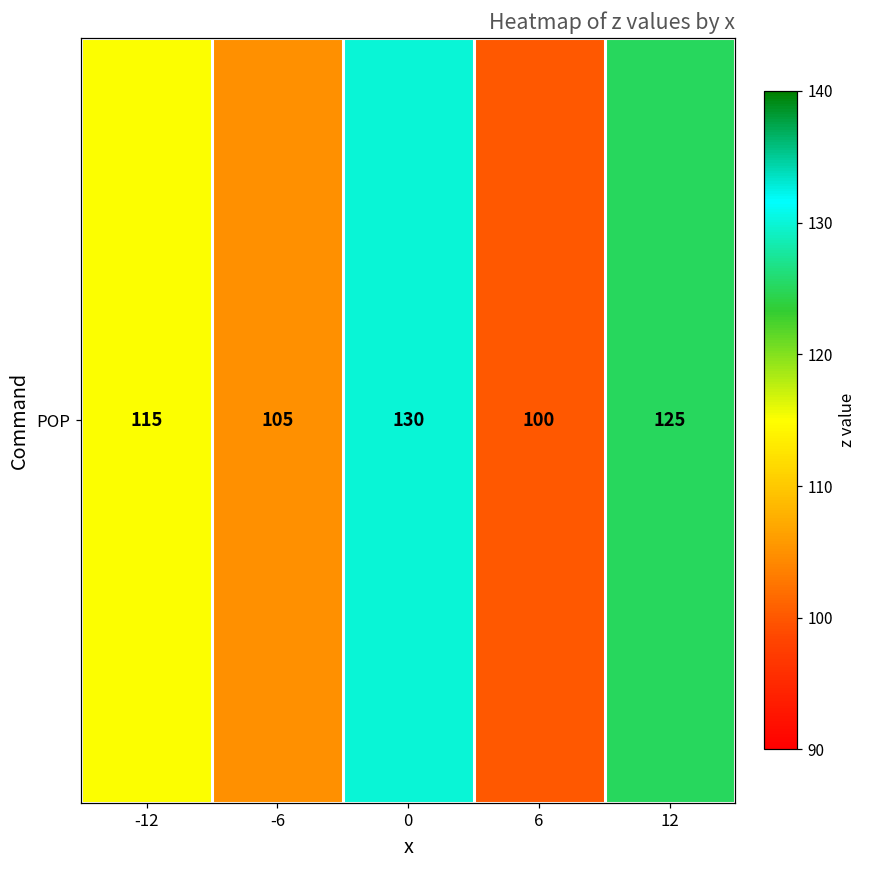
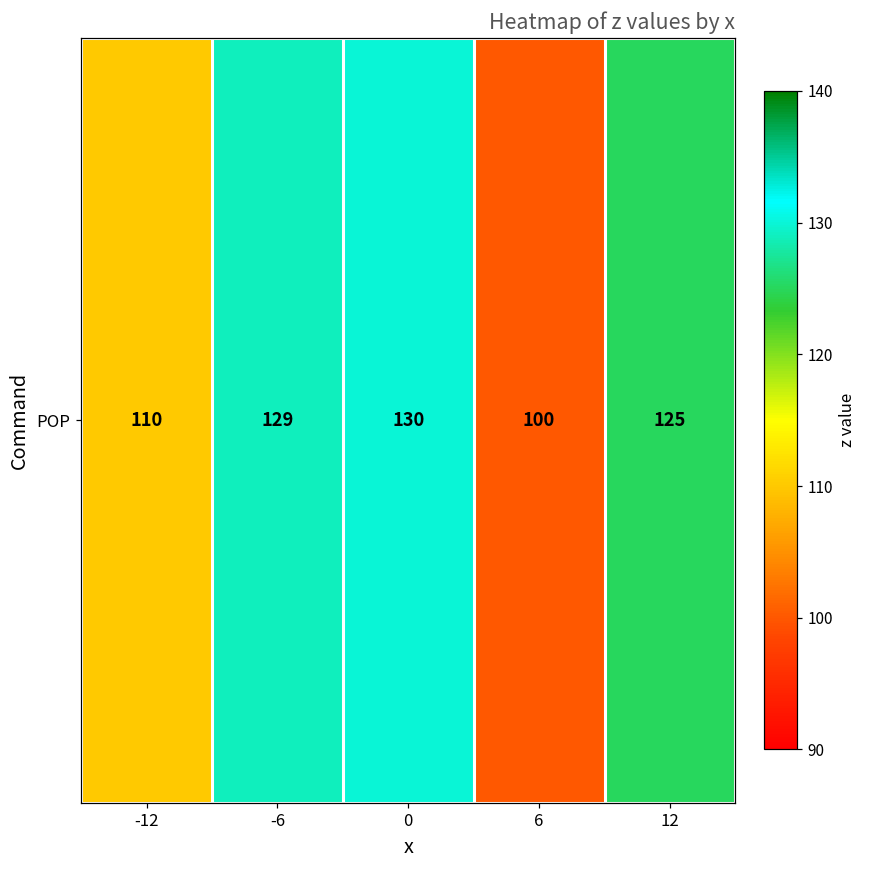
  {
    "POP": {
-     "-12": 115,
-     "-6": 105,
+     "-12": 110,
+     "-6": 129,
      "0": 130,
      "6": 100,
      "12": 125
    }
  }
